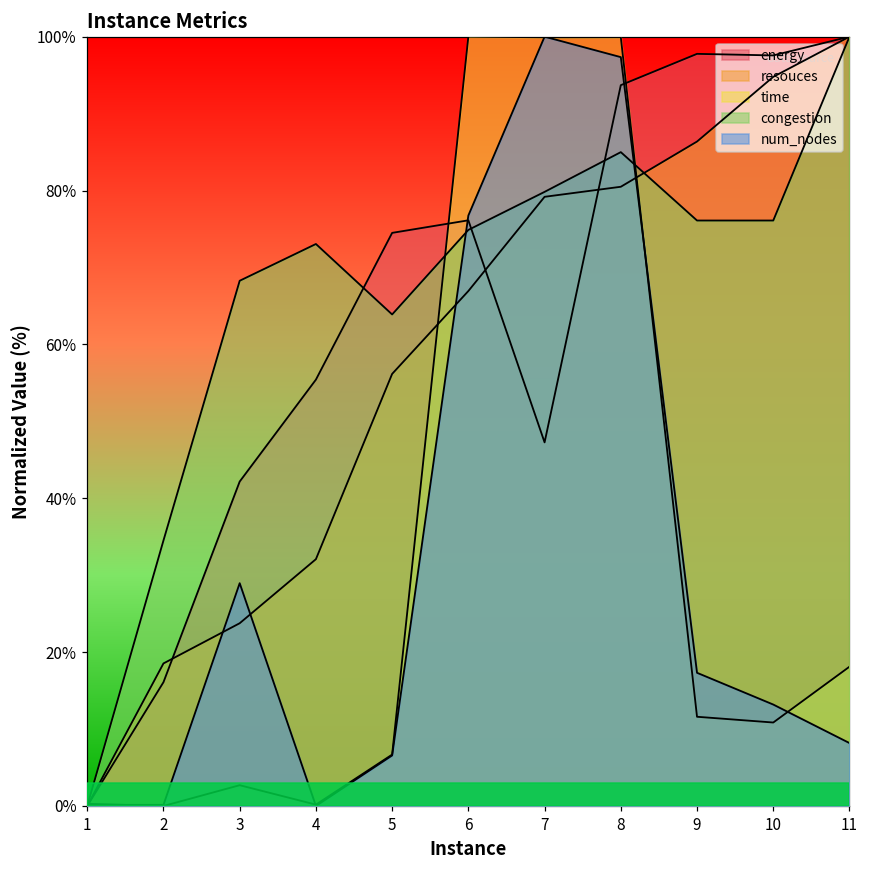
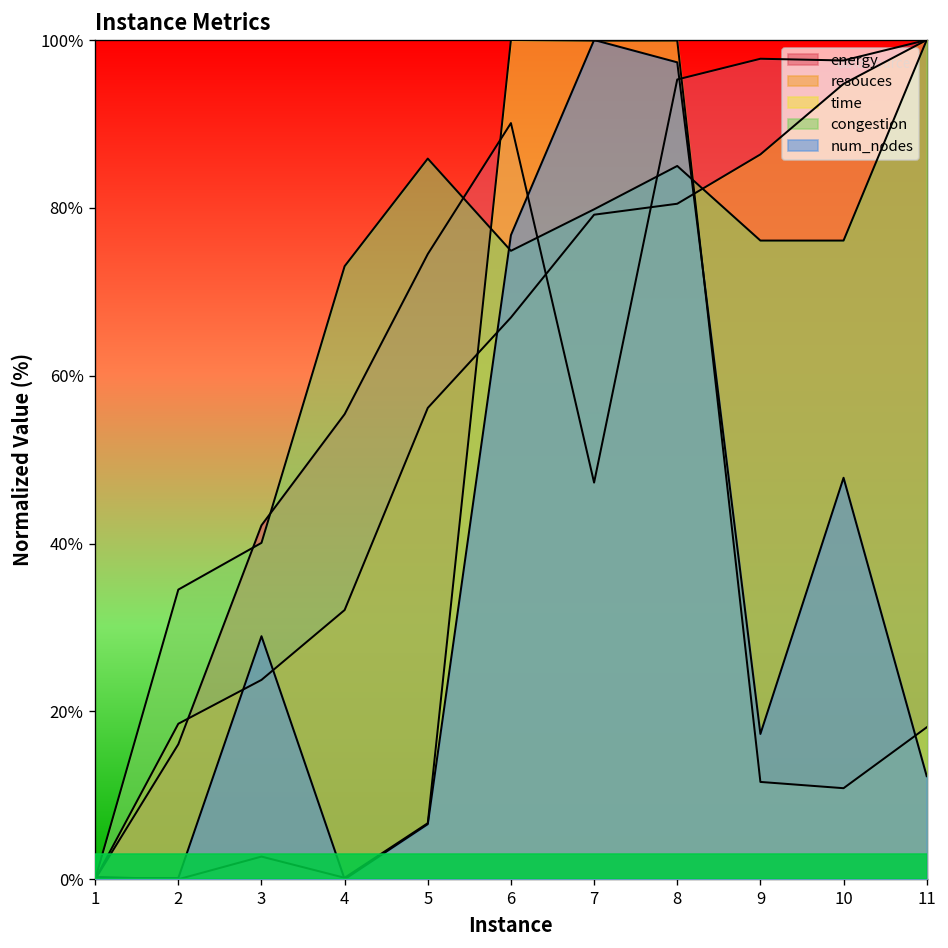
  {
    "energy": {
      "2": "16%",
      "3": "42%",
      "4": "55%",
      "5": "74%",
-     "6": "76%",
+     "6": "90%",
      "7": "47%",
-     "8": "94%",
+     "8": "95%",
      "9": "98%"
    },
    "congestion": {
      "2": "35%",
-     "3": "68%",
+     "3": "40%",
      "4": "73%",
-     "5": "64%",
+     "5": "86%",
      "6": "75%",
      "7": "80%",
      "8": "85%",
      "9": "76%",
      "10": "76%"
    },
    "num_nodes": {
      "3": "29%",
      "6": "77%",
      "8": "97%",
      "9": "17%",
-     "10": "13%",
-     "11": "8%"
+     "10": "48%",
+     "11": "12%"
    }
  }
